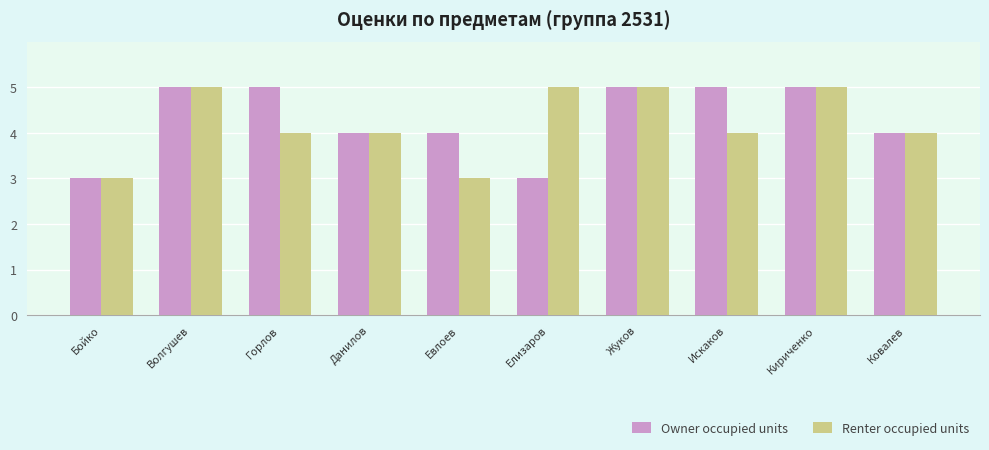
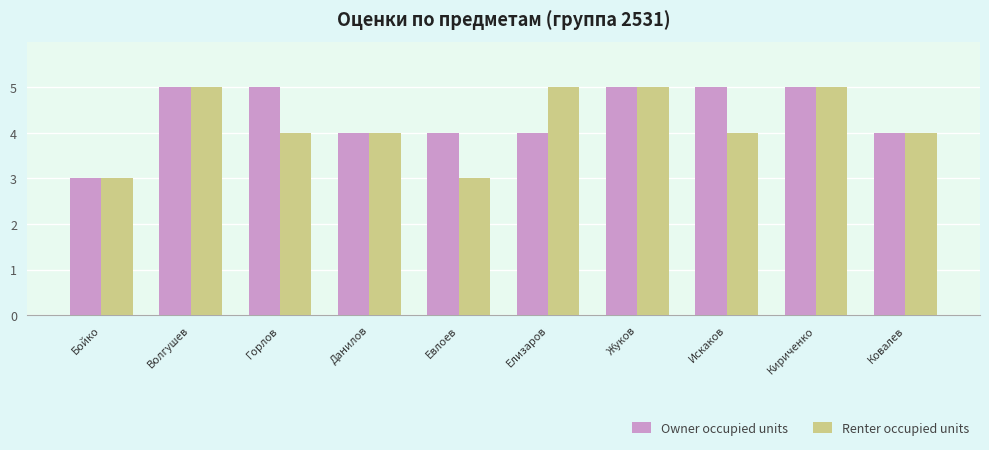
  {
    "Owner occupied units": {
      "Бойко": 3,
      "Волгушев": 5,
      "Горлов": 5,
      "Данилов": 4,
      "Евлоев": 4,
-     "Елизаров": 3,
+     "Елизаров": 4,
      "Жуков": 5,
      "Искаков": 5,
      "Кириченко": 5,
      "Ковалев": 4
    },
    "Renter occupied units": {
      "Бойко": 3,
      "Волгушев": 5,
      "Горлов": 4,
      "Данилов": 4,
      "Евлоев": 3,
      "Елизаров": 5,
      "Жуков": 5,
      "Искаков": 4,
      "Кириченко": 5,
      "Ковалев": 4
    }
  }
